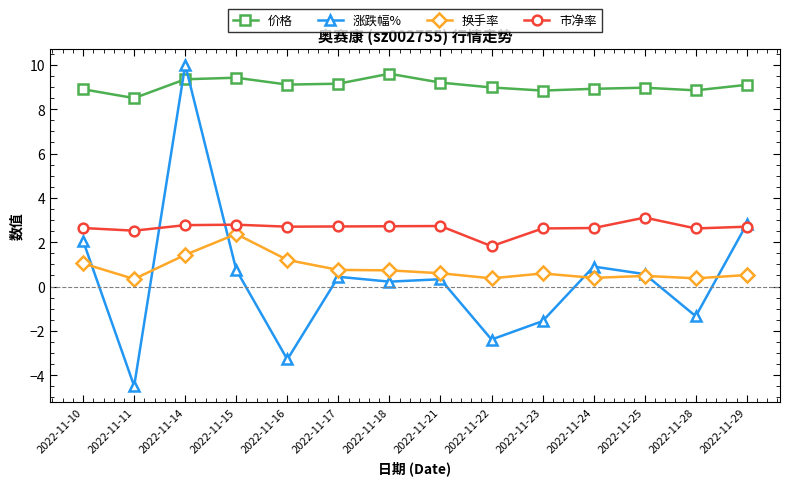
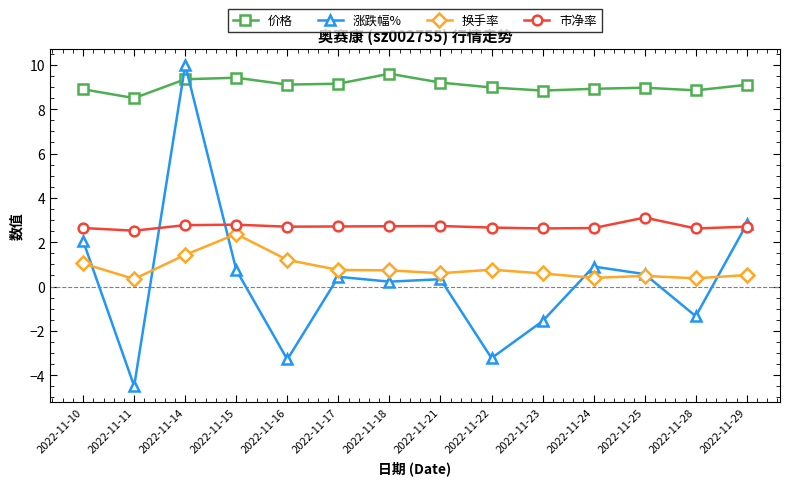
  {
    "价格": {
      "2022-11-10": 8.9,
      "2022-11-11": 8.5,
      "2022-11-14": 9.4,
      "2022-11-15": 9.4,
      "2022-11-16": 9.1,
      "2022-11-17": 9.2,
      "2022-11-18": 9.6,
      "2022-11-21": 9.2,
      "2022-11-22": 9.0,
      "2022-11-23": 8.8,
      "2022-11-24": 8.9,
      "2022-11-25": 9.0,
      "2022-11-28": 8.9,
      "2022-11-29": 9.1
    },
    "涨跌幅%": {
      "2022-11-10": 2.1,
      "2022-11-11": -4.5,
      "2022-11-14": 10.0,
      "2022-11-15": 0.8,
      "2022-11-16": -3.3,
      "2022-11-17": 0.4,
      "2022-11-18": 0.2,
      "2022-11-21": 0.3,
-     "2022-11-22": -2.4,
+     "2022-11-22": -3.2,
      "2022-11-23": -1.6,
      "2022-11-24": 0.9,
      "2022-11-28": -1.3,
      "2022-11-29": 2.8
    },
    "换手率": {
      "2022-11-10": 1.0,
      "2022-11-11": 0.3,
      "2022-11-14": 1.4,
      "2022-11-15": 2.4,
      "2022-11-16": 1.2,
      "2022-11-17": 0.8,
      "2022-11-18": 0.7,
      "2022-11-21": 0.6,
-     "2022-11-22": 0.4,
+     "2022-11-22": 0.8,
      "2022-11-23": 0.6,
      "2022-11-24": 0.4,
      "2022-11-28": 0.4,
      "2022-11-29": 0.5
    },
    "市净率": {
      "2022-11-10": 2.6,
      "2022-11-11": 2.5,
      "2022-11-14": 2.8,
      "2022-11-15": 2.8,
      "2022-11-16": 2.7,
      "2022-11-17": 2.7,
      "2022-11-18": 2.7,
      "2022-11-21": 2.7,
-     "2022-11-22": 1.8,
+     "2022-11-22": 2.7,
      "2022-11-23": 2.6,
      "2022-11-24": 2.6,
      "2022-11-25": 3.1,
      "2022-11-28": 2.6,
      "2022-11-29": 2.7
    }
  }
